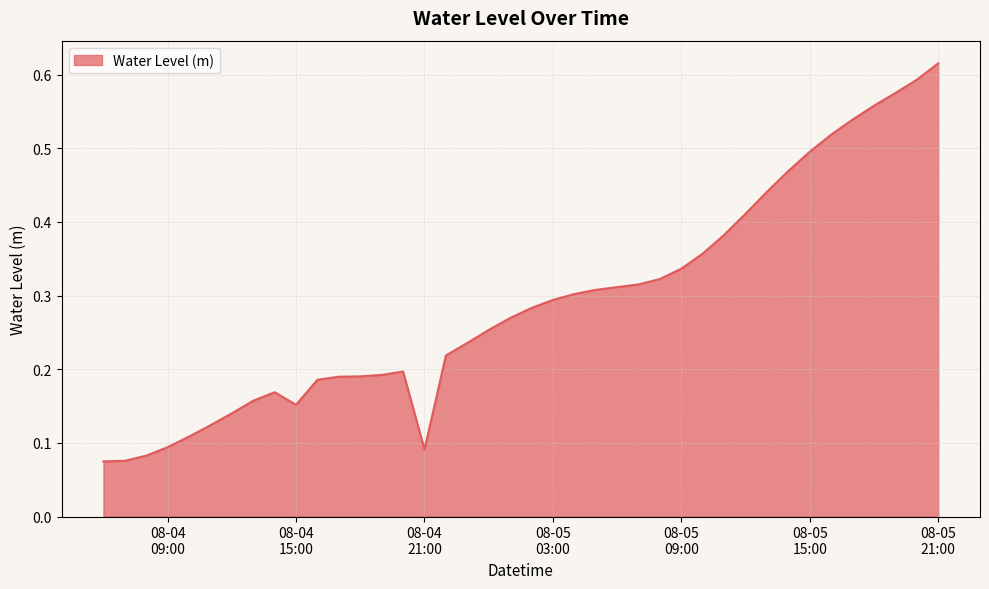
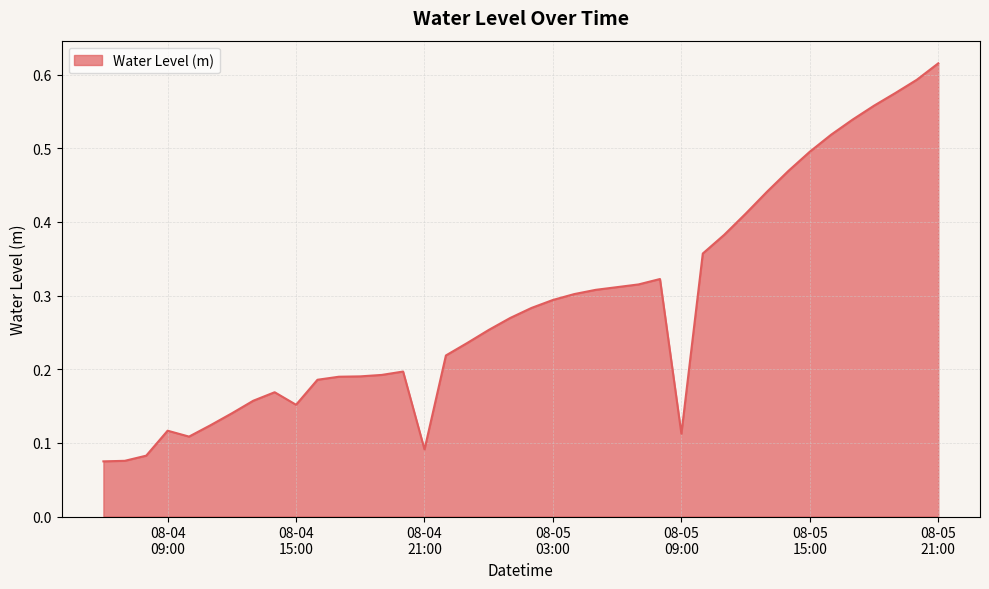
  {
-   "08-04 09:00": 0.09,
+   "08-04 09:00": 0.12,
    "08-04 15:00": 0.15,
    "08-04 21:00": 0.09,
    "08-05 03:00": 0.29,
-   "08-05 09:00": 0.34,
+   "08-05 09:00": 0.11,
    "08-05 15:00": 0.50,
    "08-05 21:00": 0.62
  }
